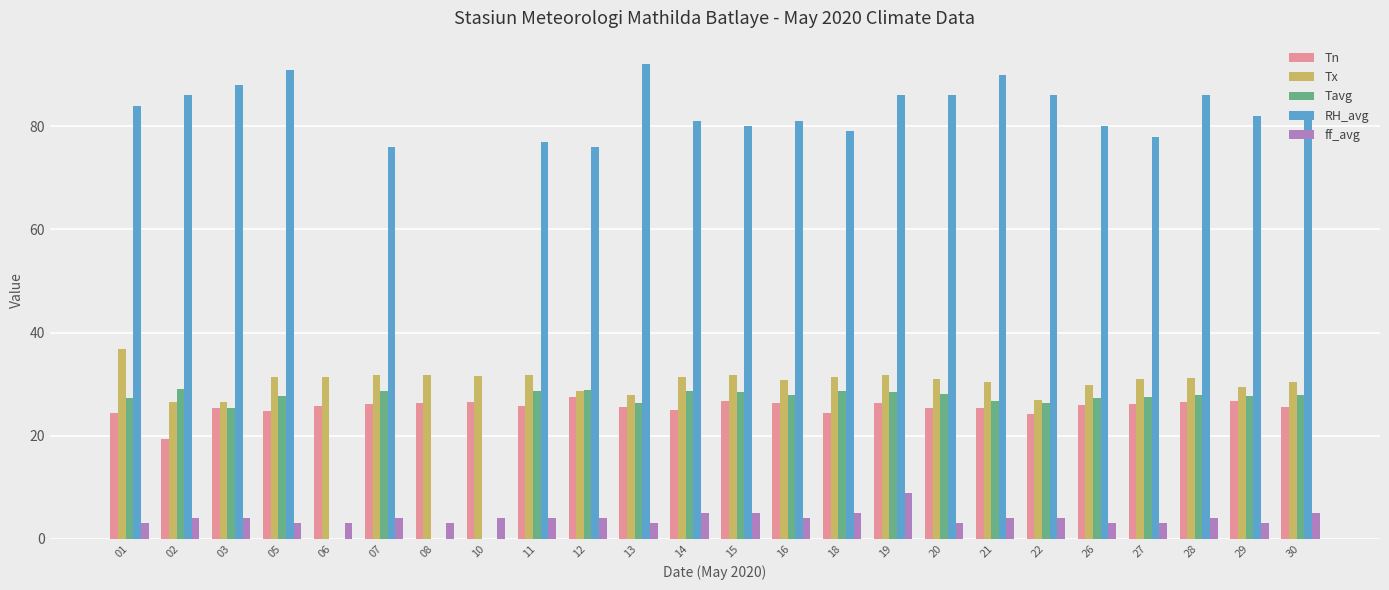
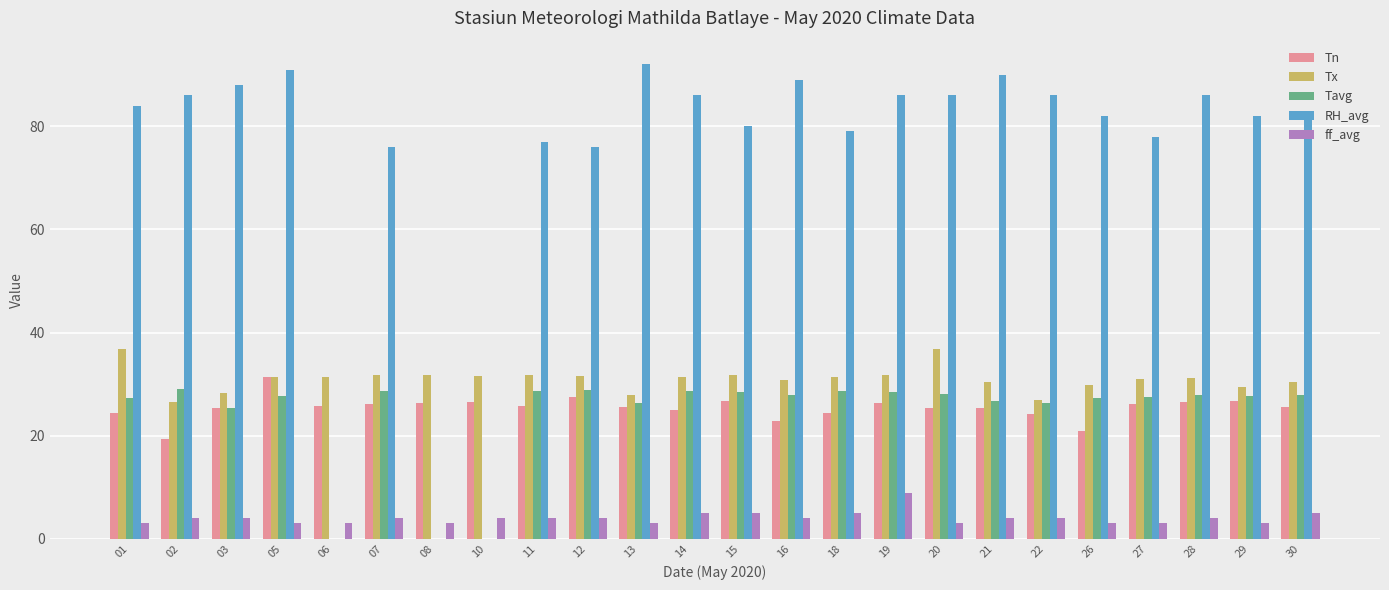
  {
    "Tn": {
      "01": 24,
      "02": 19,
      "03": 25,
-     "05": 25,
+     "05": 31,
      "06": 26,
      "07": 26,
      "08": 26,
      "10": 27,
      "11": 26,
      "12": 28,
      "13": 26,
      "14": 25,
      "15": 27,
-     "16": 26,
+     "16": 23,
      "18": 25,
      "19": 26,
      "20": 25,
      "21": 25,
      "22": 24,
-     "26": 26,
+     "26": 21,
      "27": 26,
      "28": 27,
      "29": 27,
      "30": 26
    },
    "Tx": {
      "01": 37,
      "02": 27,
-     "03": 27,
+     "03": 28,
      "05": 31,
      "06": 31,
      "07": 32,
      "08": 32,
      "10": 32,
      "11": 32,
-     "12": 29,
+     "12": 32,
      "13": 28,
      "14": 31,
      "15": 32,
      "16": 31,
      "18": 31,
      "19": 32,
-     "20": 31,
+     "20": 37,
      "21": 30,
      "22": 27,
      "26": 30,
      "27": 31,
      "28": 31,
      "29": 29,
      "30": 30
    },
    "Tavg": {
      "01": 27,
      "02": 29,
      "03": 25,
      "05": 28,
      "06": 0,
      "07": 29,
      "08": 0,
      "10": 0,
      "11": 29,
      "12": 29,
      "13": 26,
      "14": 29,
      "15": 29,
      "16": 28,
      "18": 29,
      "19": 28,
      "20": 28,
      "21": 27,
      "22": 26,
      "26": 27,
      "27": 28,
      "28": 28,
      "29": 28,
      "30": 28
    },
    "RH_avg": {
      "01": 84,
      "02": 86,
      "03": 88,
      "05": 91,
      "06": 0,
      "07": 76,
      "08": 0,
      "10": 0,
      "11": 77,
      "12": 76,
      "13": 92,
-     "14": 81,
+     "14": 86,
      "15": 80,
-     "16": 81,
+     "16": 89,
      "18": 79,
      "19": 86,
      "20": 86,
      "21": 90,
      "22": 86,
-     "26": 80,
+     "26": 82,
      "27": 78,
      "28": 86,
      "29": 82,
      "30": 83
    },
    "ff_avg": {
      "01": 3,
      "02": 4,
      "03": 4,
      "05": 3,
      "06": 3,
      "07": 4,
      "08": 3,
      "10": 4,
      "11": 4,
      "12": 4,
      "13": 3,
      "14": 5,
      "15": 5,
      "16": 4,
      "18": 5,
      "19": 9,
      "20": 3,
      "21": 4,
      "22": 4,
      "26": 3,
      "27": 3,
      "28": 4,
      "29": 3,
      "30": 5
    }
  }
